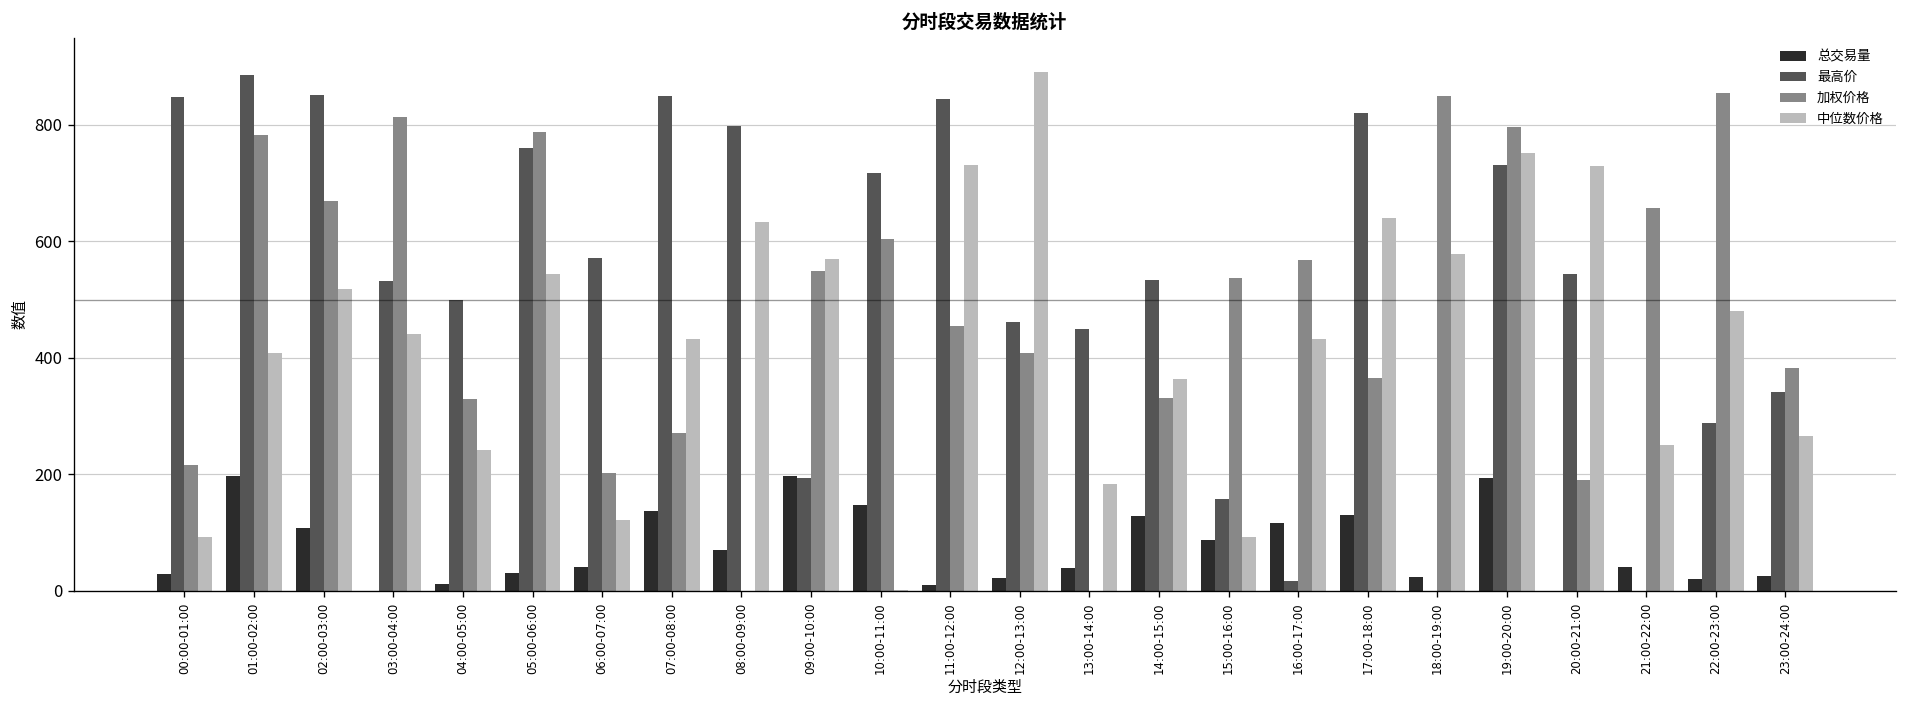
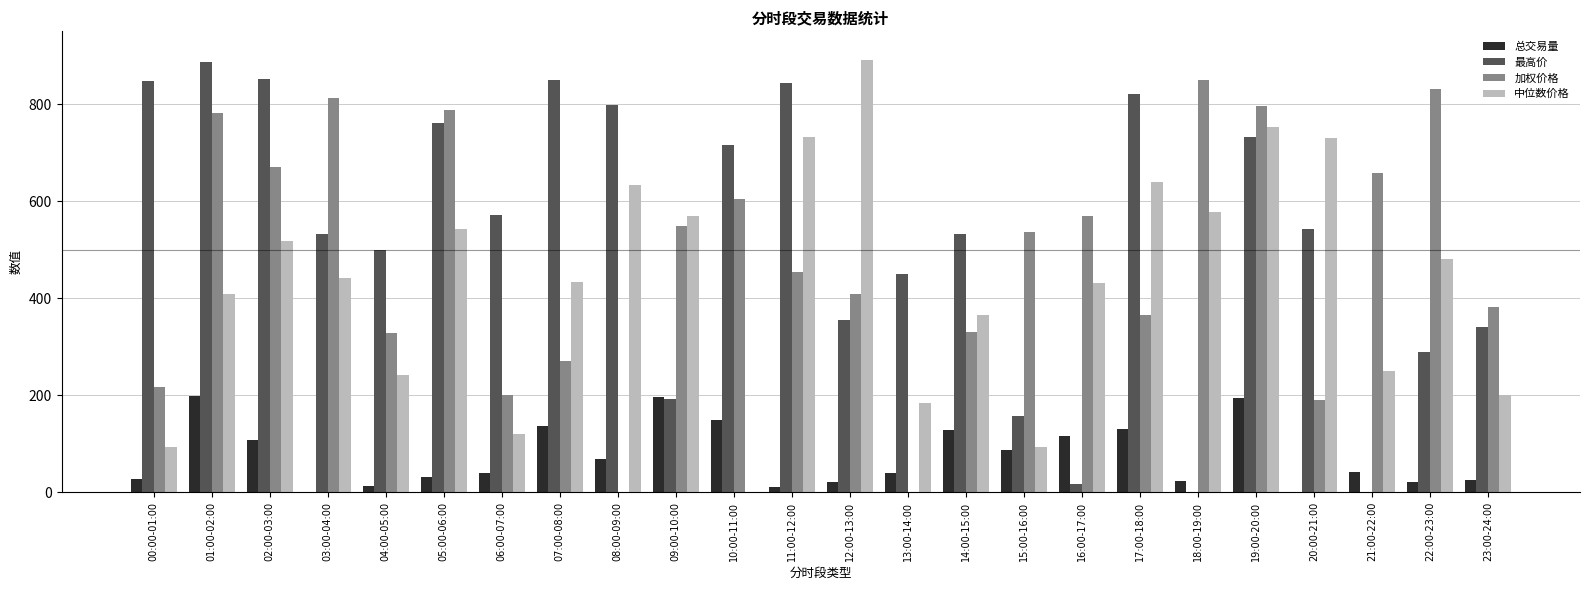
  {
    "总交易量": {
      "00:00-01:00": 30,
      "01:00-02:00": 200,
      "02:00-03:00": 110,
      "03:00-04:00": 0,
      "04:00-05:00": 10,
      "05:00-06:00": 30,
      "06:00-07:00": 40,
      "07:00-08:00": 140,
      "08:00-09:00": 70,
      "09:00-10:00": 200,
      "10:00-11:00": 150,
      "11:00-12:00": 10,
      "12:00-13:00": 20,
      "13:00-14:00": 40,
      "14:00-15:00": 130,
      "15:00-16:00": 90,
      "16:00-17:00": 120,
      "17:00-18:00": 130,
      "18:00-19:00": 20,
      "19:00-20:00": 190,
      "21:00-22:00": 40,
      "22:00-23:00": 20,
      "23:00-24:00": 30
    },
    "最高价": {
      "00:00-01:00": 850,
      "01:00-02:00": 890,
      "02:00-03:00": 850,
      "03:00-04:00": 530,
      "04:00-05:00": 500,
      "05:00-06:00": 760,
      "06:00-07:00": 570,
      "07:00-08:00": 850,
      "08:00-09:00": 800,
      "09:00-10:00": 190,
      "10:00-11:00": 720,
      "11:00-12:00": 840,
-     "12:00-13:00": 460,
+     "12:00-13:00": 350,
      "13:00-14:00": 450,
      "14:00-15:00": 530,
      "15:00-16:00": 160,
      "16:00-17:00": 20,
      "17:00-18:00": 820,
      "18:00-19:00": 0,
      "19:00-20:00": 730,
      "20:00-21:00": 540,
      "21:00-22:00": 0,
      "22:00-23:00": 290,
      "23:00-24:00": 340
    },
    "加权价格": {
      "00:00-01:00": 220,
      "01:00-02:00": 780,
      "02:00-03:00": 670,
      "03:00-04:00": 810,
      "04:00-05:00": 330,
      "05:00-06:00": 790,
      "06:00-07:00": 200,
      "07:00-08:00": 270,
      "08:00-09:00": 0,
      "09:00-10:00": 550,
      "10:00-11:00": 600,
      "11:00-12:00": 450,
      "12:00-13:00": 410,
      "13:00-14:00": 0,
      "14:00-15:00": 330,
      "15:00-16:00": 540,
      "16:00-17:00": 570,
      "17:00-18:00": 370,
      "18:00-19:00": 850,
      "19:00-20:00": 800,
      "20:00-21:00": 190,
      "21:00-22:00": 660,
-     "22:00-23:00": 850,
+     "22:00-23:00": 830,
      "23:00-24:00": 380
    },
    "中位数价格": {
      "00:00-01:00": 90,
      "01:00-02:00": 410,
      "02:00-03:00": 520,
      "03:00-04:00": 440,
      "04:00-05:00": 240,
      "05:00-06:00": 540,
      "06:00-07:00": 120,
      "07:00-08:00": 430,
      "08:00-09:00": 630,
      "09:00-10:00": 570,
      "11:00-12:00": 730,
      "12:00-13:00": 890,
      "13:00-14:00": 180,
      "14:00-15:00": 360,
      "15:00-16:00": 90,
      "16:00-17:00": 430,
      "17:00-18:00": 640,
      "18:00-19:00": 580,
      "19:00-20:00": 750,
      "20:00-21:00": 730,
      "21:00-22:00": 250,
      "22:00-23:00": 480,
-     "23:00-24:00": 270
+     "23:00-24:00": 200
    }
  }
